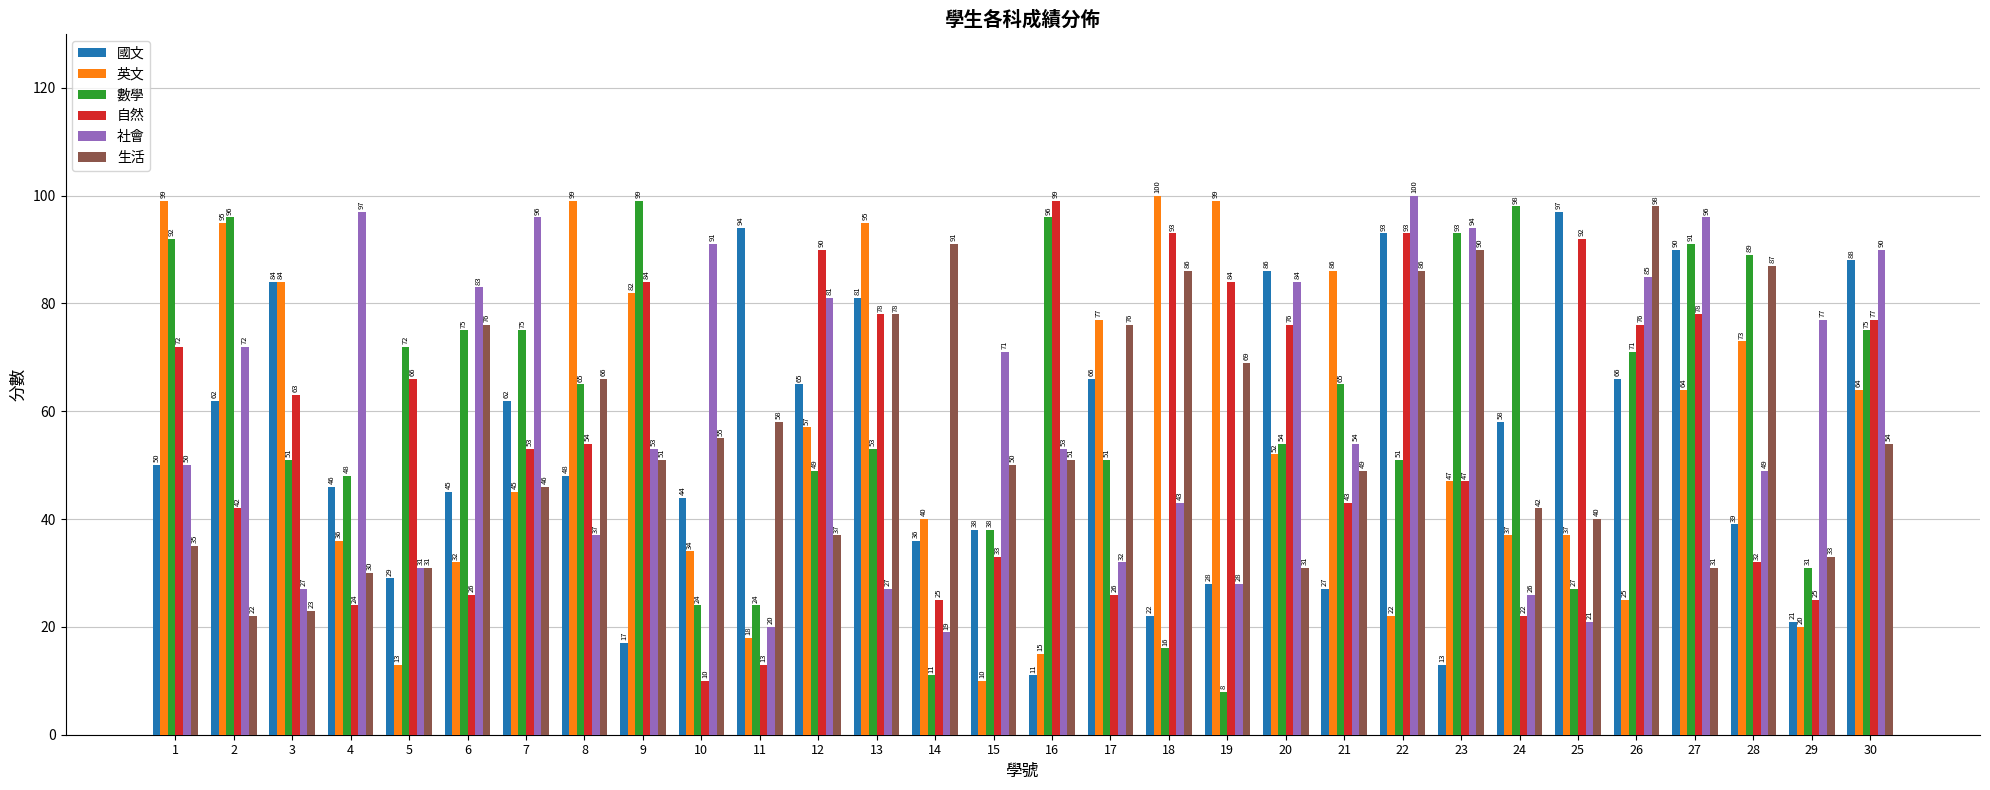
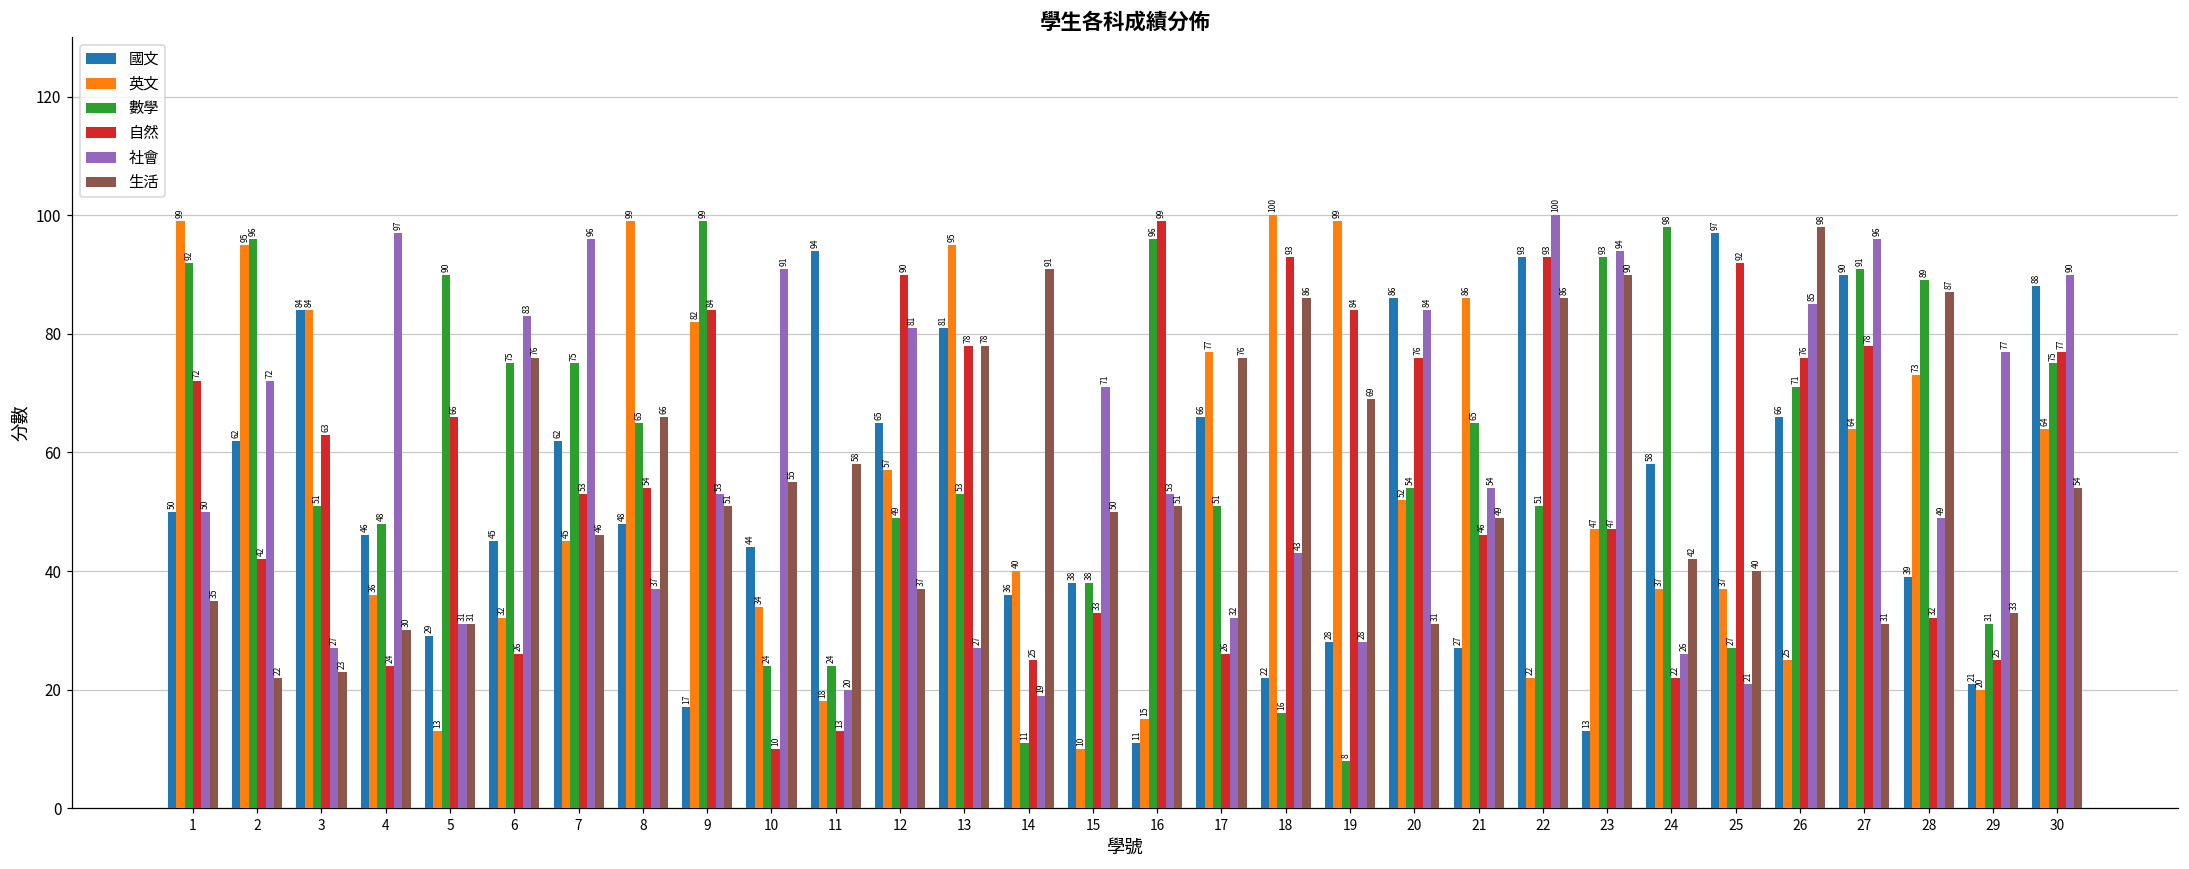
  {
    "國文": {
      "1": 50,
      "2": 62,
      "3": 84,
      "4": 46,
      "5": 29,
      "6": 45,
      "7": 62,
      "8": 48,
      "9": 17,
      "10": 44,
      "11": 94,
      "12": 65,
      "13": 81,
      "14": 36,
      "15": 38,
      "16": 11,
      "17": 66,
      "18": 22,
      "19": 28,
      "20": 86,
      "21": 27,
      "22": 93,
      "23": 13,
      "24": 58,
      "25": 97,
      "26": 66,
      "27": 90,
      "28": 39,
      "29": 21,
      "30": 88
    },
    "英文": {
      "1": 99,
      "2": 95,
      "3": 84,
      "4": 36,
      "5": 13,
      "6": 32,
      "7": 45,
      "8": 99,
      "9": 82,
      "10": 34,
      "11": 18,
      "12": 57,
      "13": 95,
      "14": 40,
      "15": 10,
      "16": 15,
      "17": 77,
      "18": 100,
      "19": 99,
      "20": 52,
      "21": 86,
      "22": 22,
      "23": 47,
      "24": 37,
      "25": 37,
      "26": 25,
      "27": 64,
      "28": 73,
      "29": 20,
      "30": 64
    },
    "數學": {
      "1": 92,
      "2": 96,
      "3": 51,
      "4": 48,
-     "5": 72,
+     "5": 90,
      "6": 75,
      "7": 75,
      "8": 65,
      "9": 99,
      "10": 24,
      "11": 24,
      "12": 49,
      "13": 53,
      "14": 11,
      "15": 38,
      "16": 96,
      "17": 51,
      "18": 16,
      "19": 8,
      "20": 54,
      "21": 65,
      "22": 51,
      "23": 93,
      "24": 98,
      "25": 27,
      "26": 71,
      "27": 91,
      "28": 89,
      "29": 31,
      "30": 75
    },
    "自然": {
      "1": 72,
      "2": 42,
      "3": 63,
      "4": 24,
      "5": 66,
      "6": 26,
      "7": 53,
      "8": 54,
      "9": 84,
      "10": 10,
      "11": 13,
      "12": 90,
      "13": 78,
      "14": 25,
      "15": 33,
      "16": 99,
      "17": 26,
      "18": 93,
      "19": 84,
      "20": 76,
-     "21": 43,
+     "21": 46,
      "22": 93,
      "23": 47,
      "24": 22,
      "25": 92,
      "26": 76,
      "27": 78,
      "28": 32,
      "29": 25,
      "30": 77
    },
    "社會": {
      "1": 50,
      "2": 72,
      "3": 27,
      "4": 97,
      "5": 31,
      "6": 83,
      "7": 96,
      "8": 37,
      "9": 53,
      "10": 91,
      "11": 20,
      "12": 81,
      "13": 27,
      "14": 19,
      "15": 71,
      "16": 53,
      "17": 32,
      "18": 43,
      "19": 28,
      "20": 84,
      "21": 54,
      "22": 100,
      "23": 94,
      "24": 26,
      "25": 21,
      "26": 85,
      "27": 96,
      "28": 49,
      "29": 77,
      "30": 90
    },
    "生活": {
      "1": 35,
      "2": 22,
      "3": 23,
      "4": 30,
      "5": 31,
      "6": 76,
      "7": 46,
      "8": 66,
      "9": 51,
      "10": 55,
      "11": 58,
      "12": 37,
      "13": 78,
      "14": 91,
      "15": 50,
      "16": 51,
      "17": 76,
      "18": 86,
      "19": 69,
      "20": 31,
      "21": 49,
      "22": 86,
      "23": 90,
      "24": 42,
      "25": 40,
      "26": 98,
      "27": 31,
      "28": 87,
      "29": 33,
      "30": 54
    }
  }
